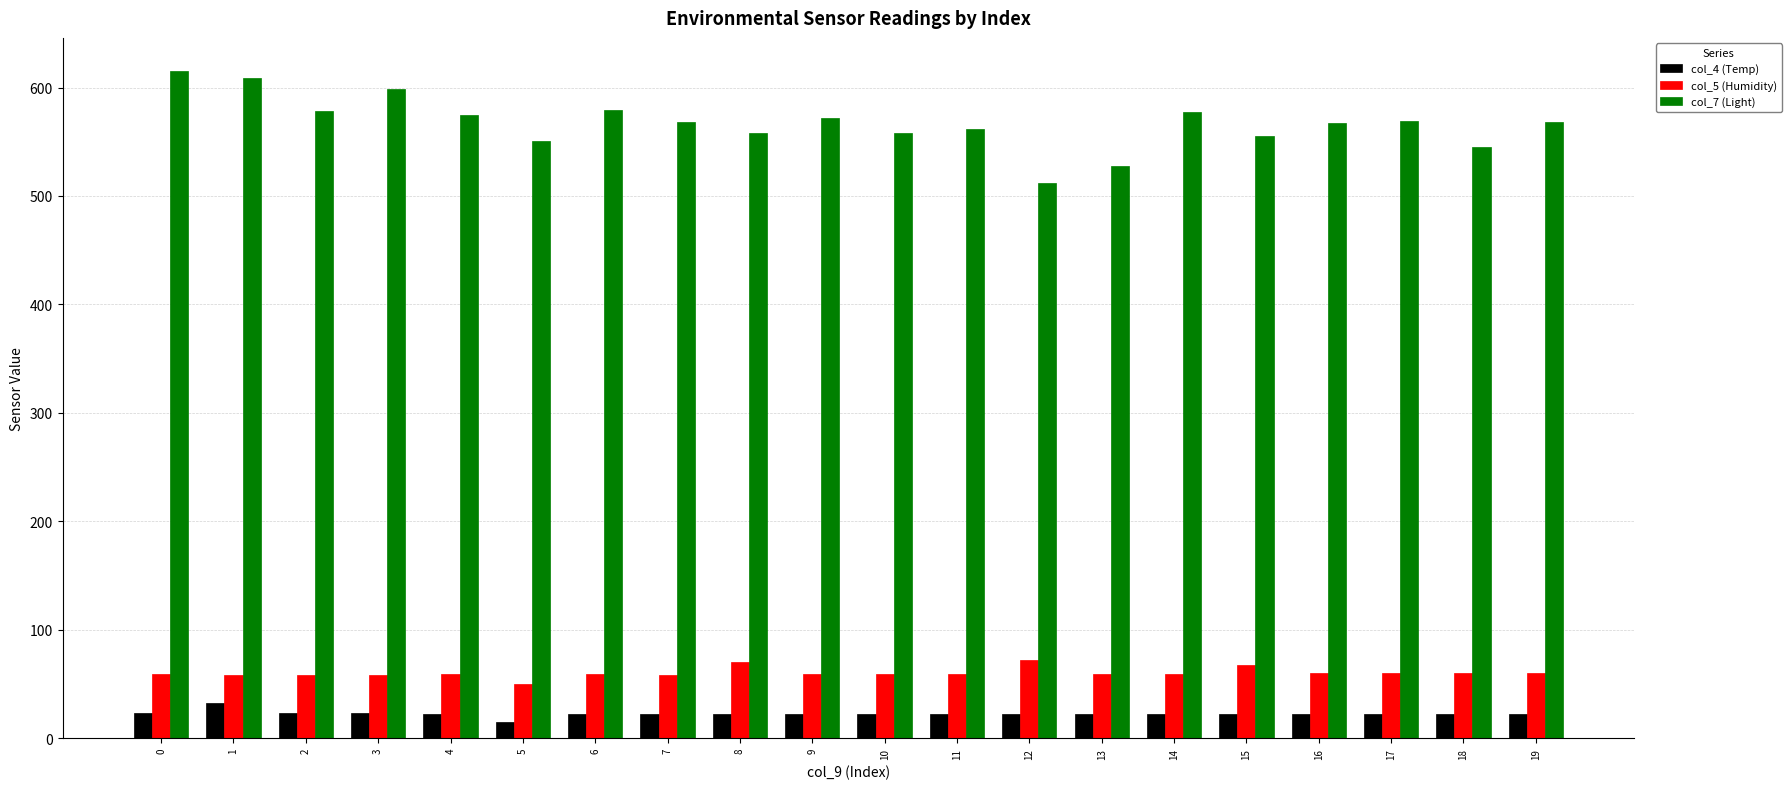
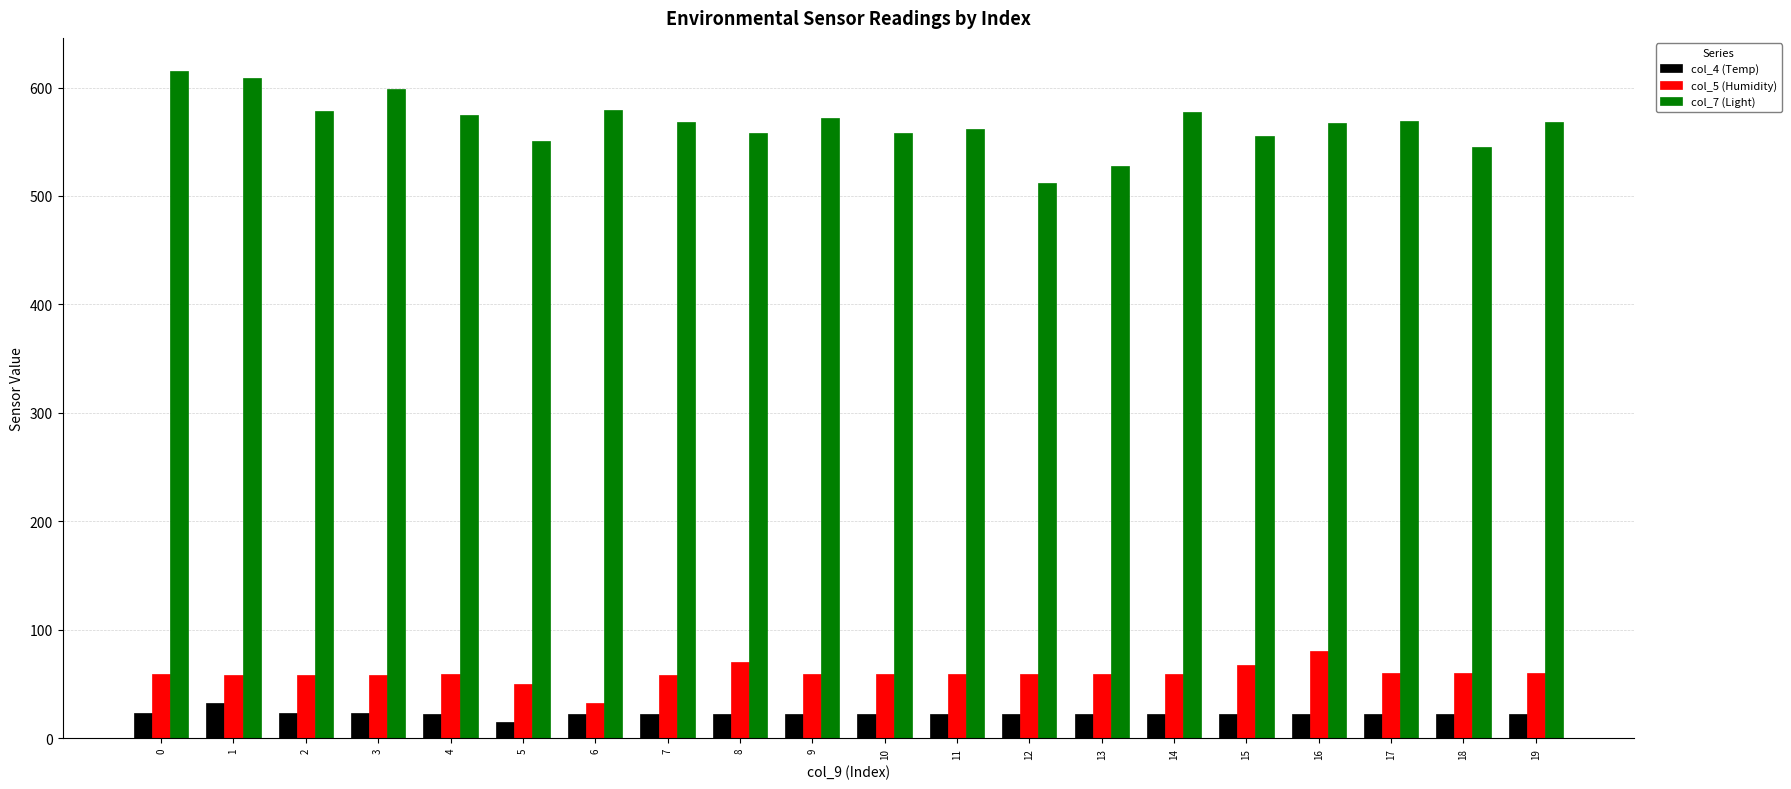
  {
    "col_4 (Temp)": {
      "0": 23,
      "1": 33,
      "2": 23,
      "3": 23,
      "4": 23,
      "5": 15,
      "6": 22,
      "7": 22,
      "8": 22,
      "9": 22,
      "10": 22,
      "11": 22,
      "12": 22,
      "13": 22,
      "14": 22,
      "15": 22,
      "16": 22,
      "17": 22,
      "18": 22,
      "19": 22
    },
    "col_5 (Humidity)": {
      "0": 59,
      "1": 59,
      "2": 59,
      "3": 59,
      "4": 59,
      "5": 50,
-     "6": 59,
+     "6": 32,
      "7": 59,
      "8": 70,
      "9": 59,
      "10": 59,
      "11": 59,
-     "12": 72,
+     "12": 59,
      "13": 59,
      "14": 60,
      "15": 68,
-     "16": 60,
+     "16": 80,
      "17": 60,
      "18": 60,
      "19": 60
    },
    "col_7 (Light)": {
      "0": 615,
      "1": 609,
      "2": 578,
      "3": 599,
      "4": 575,
      "5": 551,
      "6": 579,
      "7": 568,
      "8": 558,
      "9": 572,
      "10": 558,
      "11": 562,
      "12": 512,
      "13": 528,
      "14": 577,
      "15": 555,
      "16": 567,
      "17": 569,
      "18": 545,
      "19": 568
    }
  }
